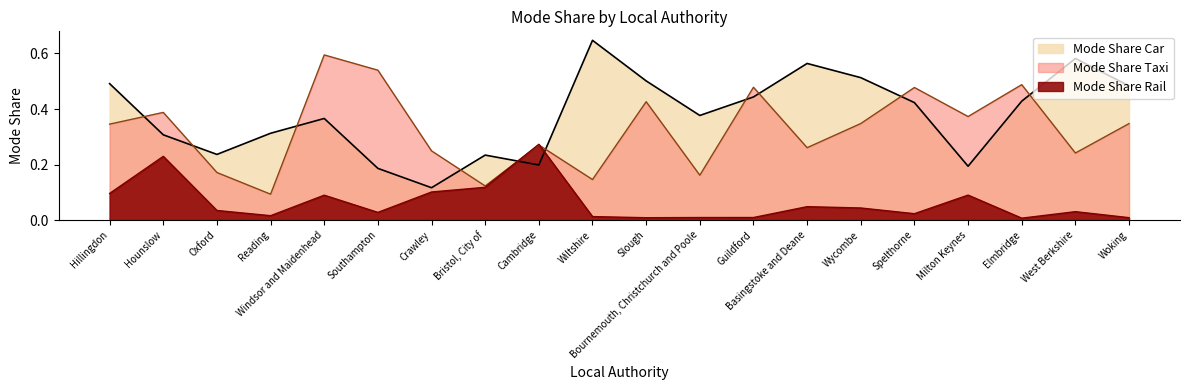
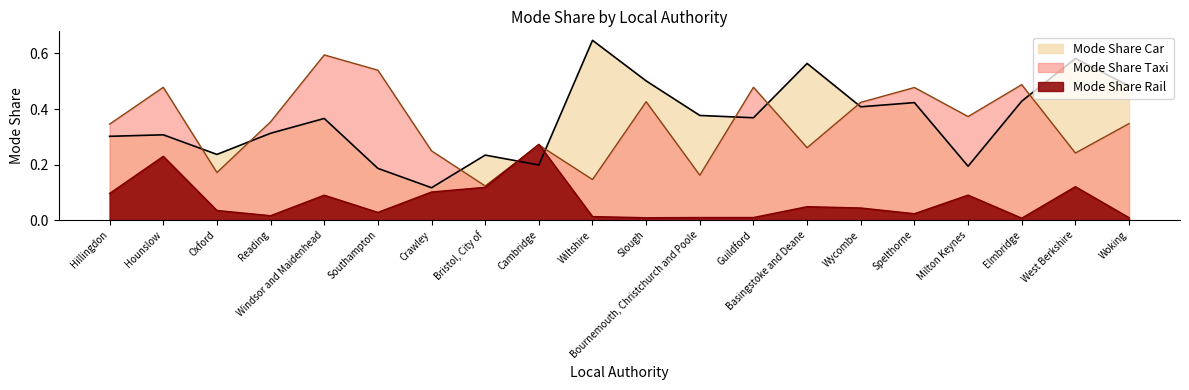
  {
    "Mode Share Car": {
-     "Hillingdon": 0.49,
+     "Hillingdon": 0.30,
      "Hounslow": 0.31,
      "Oxford": 0.24,
      "Reading": 0.31,
      "Windsor and Maidenhead": 0.37,
      "Southampton": 0.19,
      "Crawley": 0.12,
      "Bristol, City of": 0.23,
      "Cambridge": 0.20,
      "Wiltshire": 0.65,
      "Slough": 0.50,
      "Bournemouth, Christchurch and Poole": 0.38,
-     "Guildford": 0.44,
+     "Guildford": 0.37,
      "Basingstoke and Deane": 0.56,
-     "Wycombe": 0.51,
+     "Wycombe": 0.41,
      "Spelthorne": 0.42,
      "Milton Keynes": 0.19,
      "Elmbridge": 0.43
    },
    "Mode Share Taxi": {
      "Hillingdon": 0.35,
-     "Hounslow": 0.39,
+     "Hounslow": 0.48,
      "Oxford": 0.17,
-     "Reading": 0.09,
+     "Reading": 0.35,
      "Windsor and Maidenhead": 0.59,
      "Southampton": 0.54,
      "Crawley": 0.25,
      "Wiltshire": 0.15,
      "Slough": 0.43,
      "Bournemouth, Christchurch and Poole": 0.16,
      "Guildford": 0.48,
      "Basingstoke and Deane": 0.26,
-     "Wycombe": 0.35,
+     "Wycombe": 0.42,
      "Spelthorne": 0.48,
      "Milton Keynes": 0.37,
      "Elmbridge": 0.49,
      "West Berkshire": 0.24,
      "Woking": 0.35
    },
    "Mode Share Rail": {
      "Hillingdon": 0.10,
      "Hounslow": 0.23,
      "Oxford": 0.03,
      "Reading": 0.02,
      "Windsor and Maidenhead": 0.09,
      "Southampton": 0.03,
      "Crawley": 0.10,
      "Wiltshire": 0.01,
      "Slough": 0.01,
      "Bournemouth, Christchurch and Poole": 0.01,
      "Guildford": 0.01,
      "Basingstoke and Deane": 0.05,
      "Wycombe": 0.04,
      "Spelthorne": 0.02,
      "Milton Keynes": 0.09,
      "Elmbridge": 0.01,
-     "West Berkshire": 0.03,
+     "West Berkshire": 0.12,
      "Woking": 0.01
    }
  }
